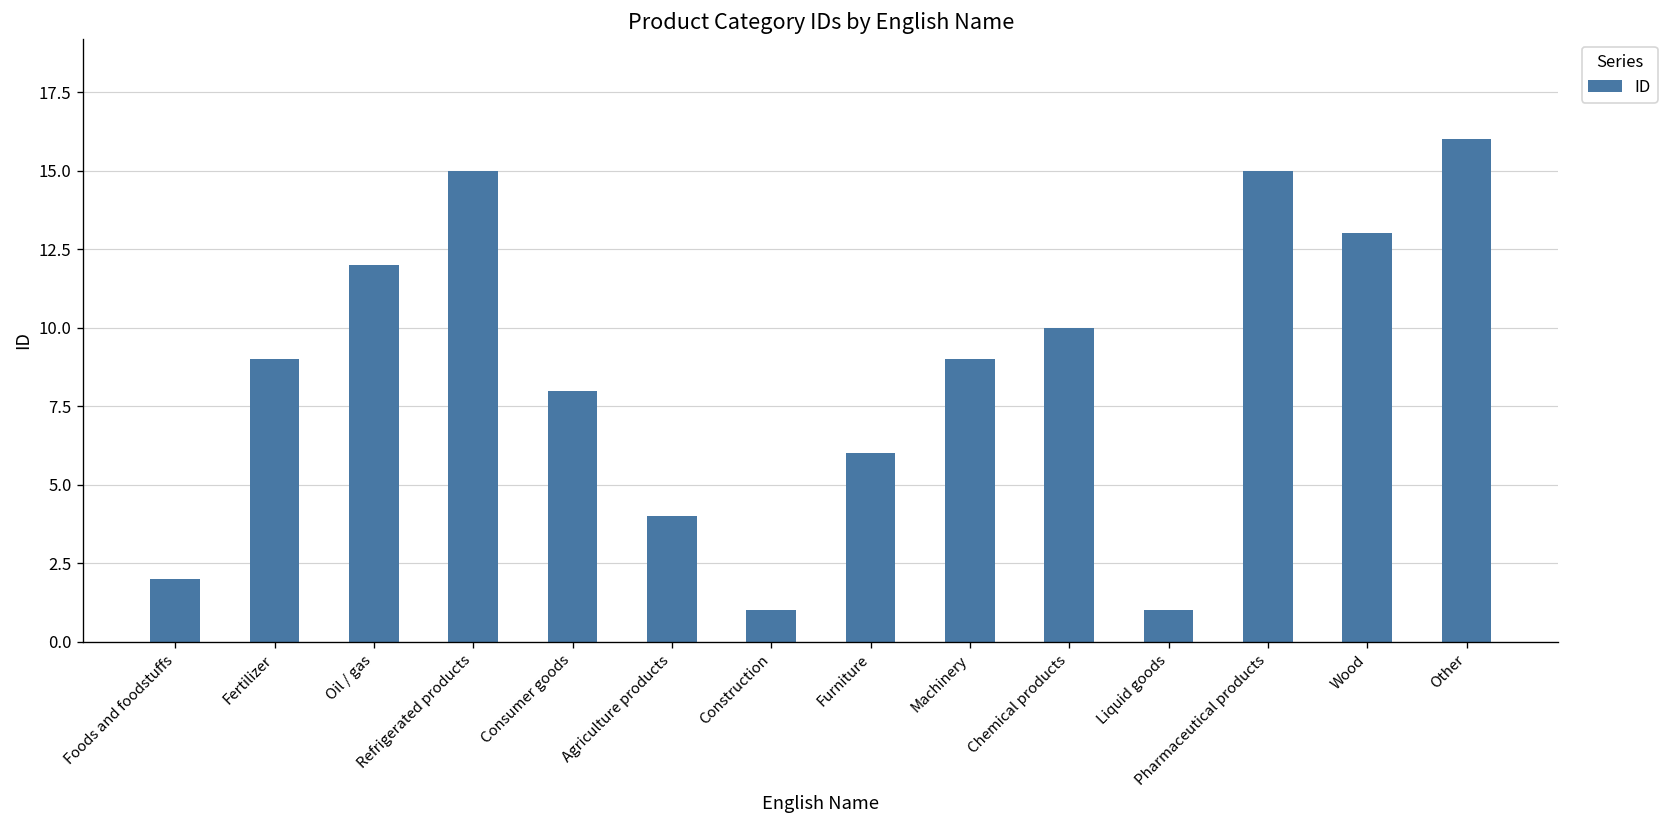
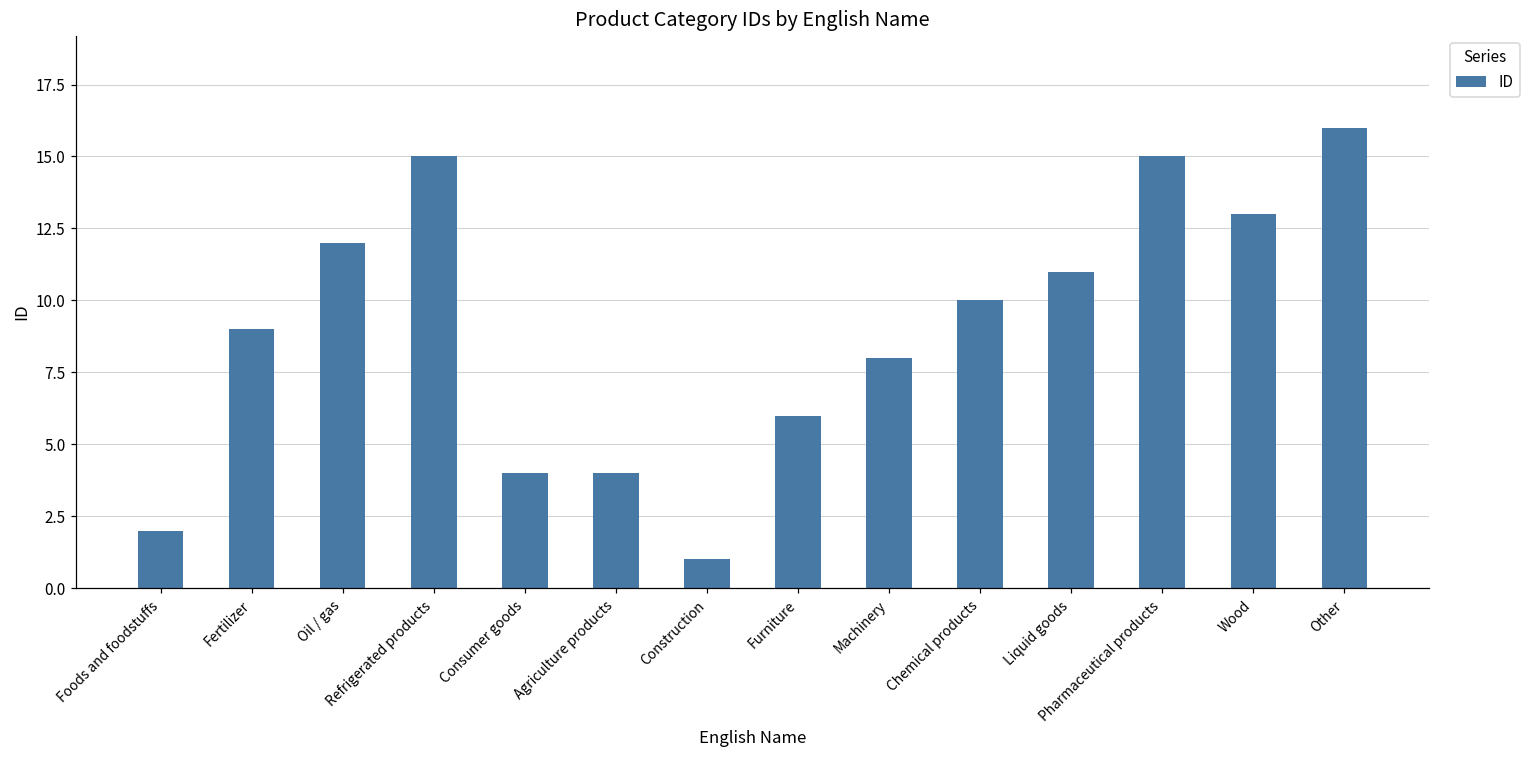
  {
    "Foods and foodstuffs": 2,
    "Fertilizer": 9,
    "Oil / gas": 12,
    "Refrigerated products": 15,
-   "Consumer goods": 8,
+   "Consumer goods": 4,
    "Agriculture products": 4,
    "Construction": 1,
    "Furniture": 6,
-   "Machinery": 9,
+   "Machinery": 8,
    "Chemical products": 10,
-   "Liquid goods": 1,
+   "Liquid goods": 11,
    "Pharmaceutical products": 15,
    "Wood": 13,
    "Other": 16
  }
